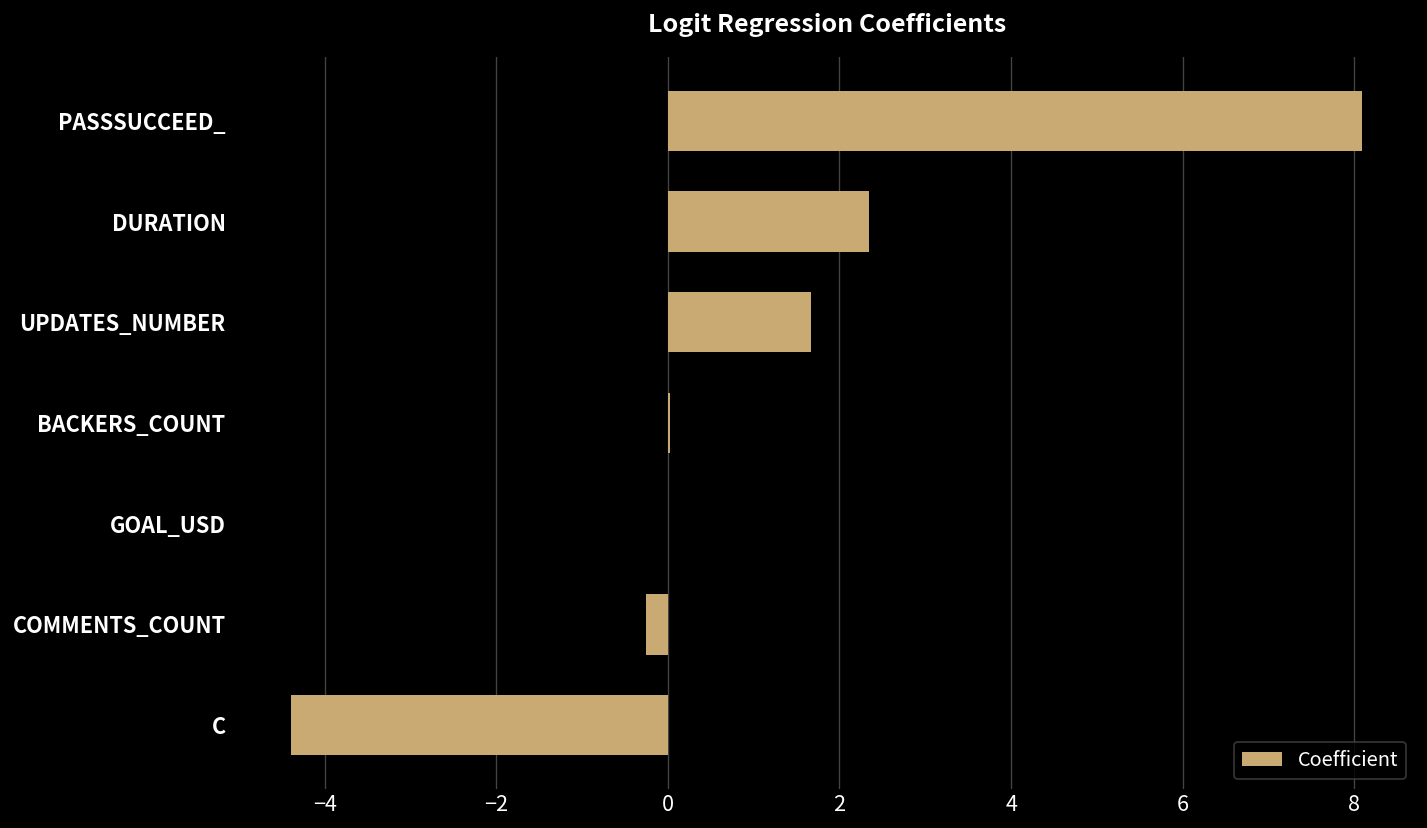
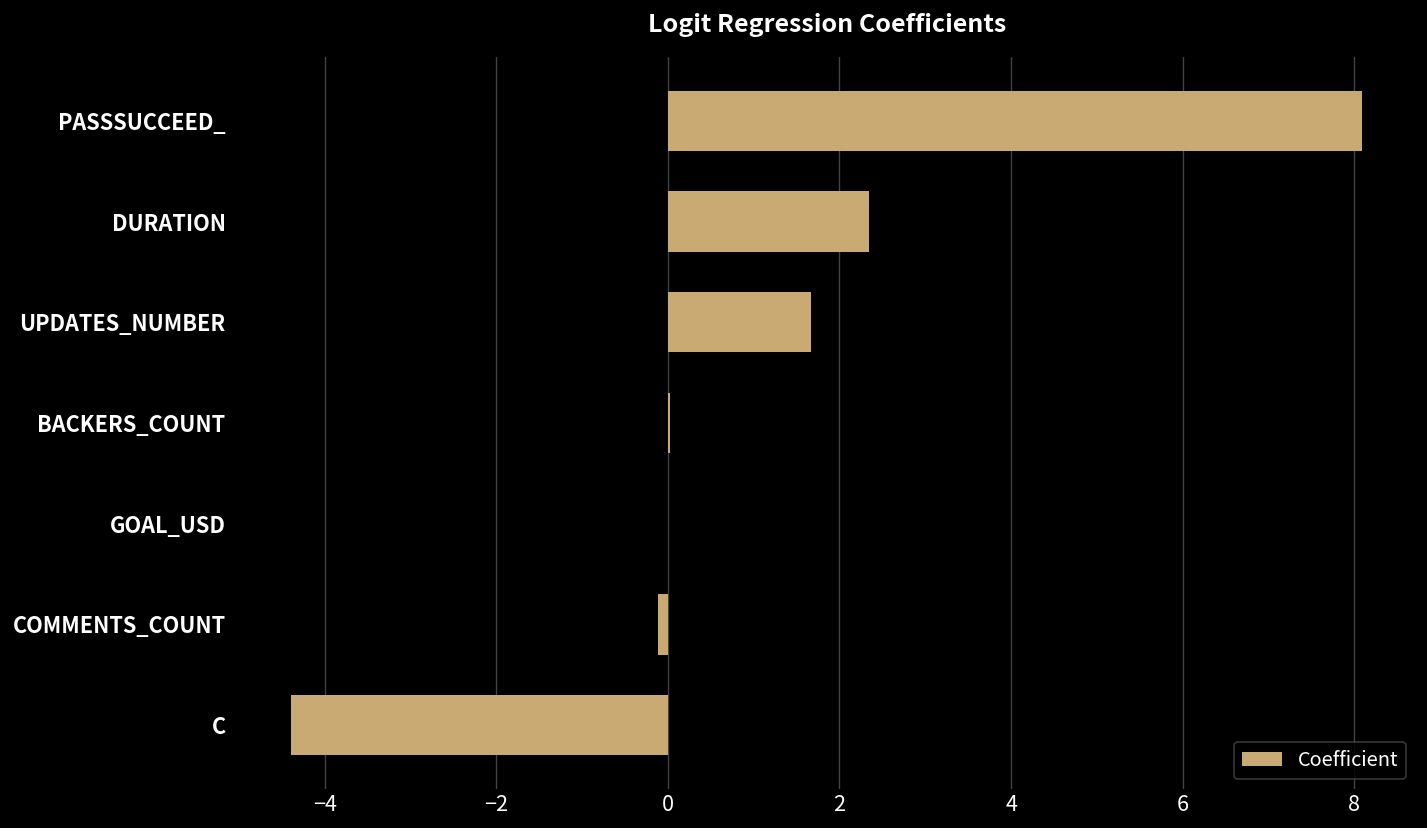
  {
    "PASSSUCCEED_": 8.1,
    "DURATION": 2.3,
    "UPDATES_NUMBER": 1.7,
-   "COMMENTS_COUNT": -0.3,
+   "COMMENTS_COUNT": -0.1,
    "C": -4.4
  }
